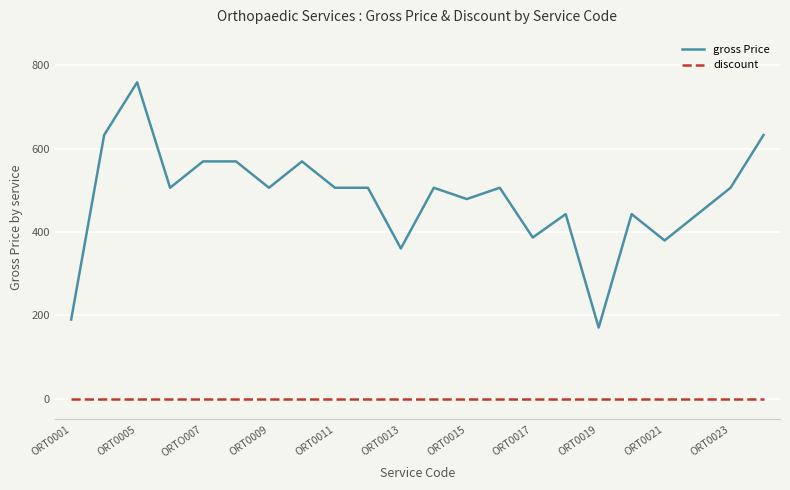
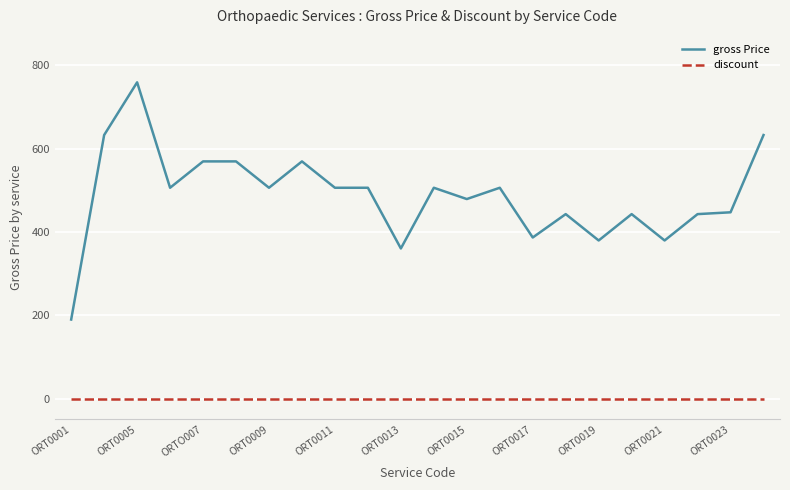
  {
    "gross Price": {
      "ORT0001": 190,
      "ORT0005": 760,
      "ORTO007": 570,
      "ORT0009": 510,
      "ORT0011": 510,
      "ORT0013": 360,
      "ORT0015": 480,
      "ORT0017": 390,
-     "ORT0019": 170,
+     "ORT0019": 380,
      "ORT0021": 380,
-     "ORT0023": 510
+     "ORT0023": 450
    },
    "discount": {
      "ORT0001": 0,
      "ORT0005": 0,
      "ORTO007": 0,
      "ORT0009": 0,
      "ORT0011": 0,
      "ORT0013": 0,
      "ORT0015": 0,
      "ORT0017": 0,
      "ORT0019": 0,
      "ORT0021": 0,
      "ORT0023": 0
    }
  }
